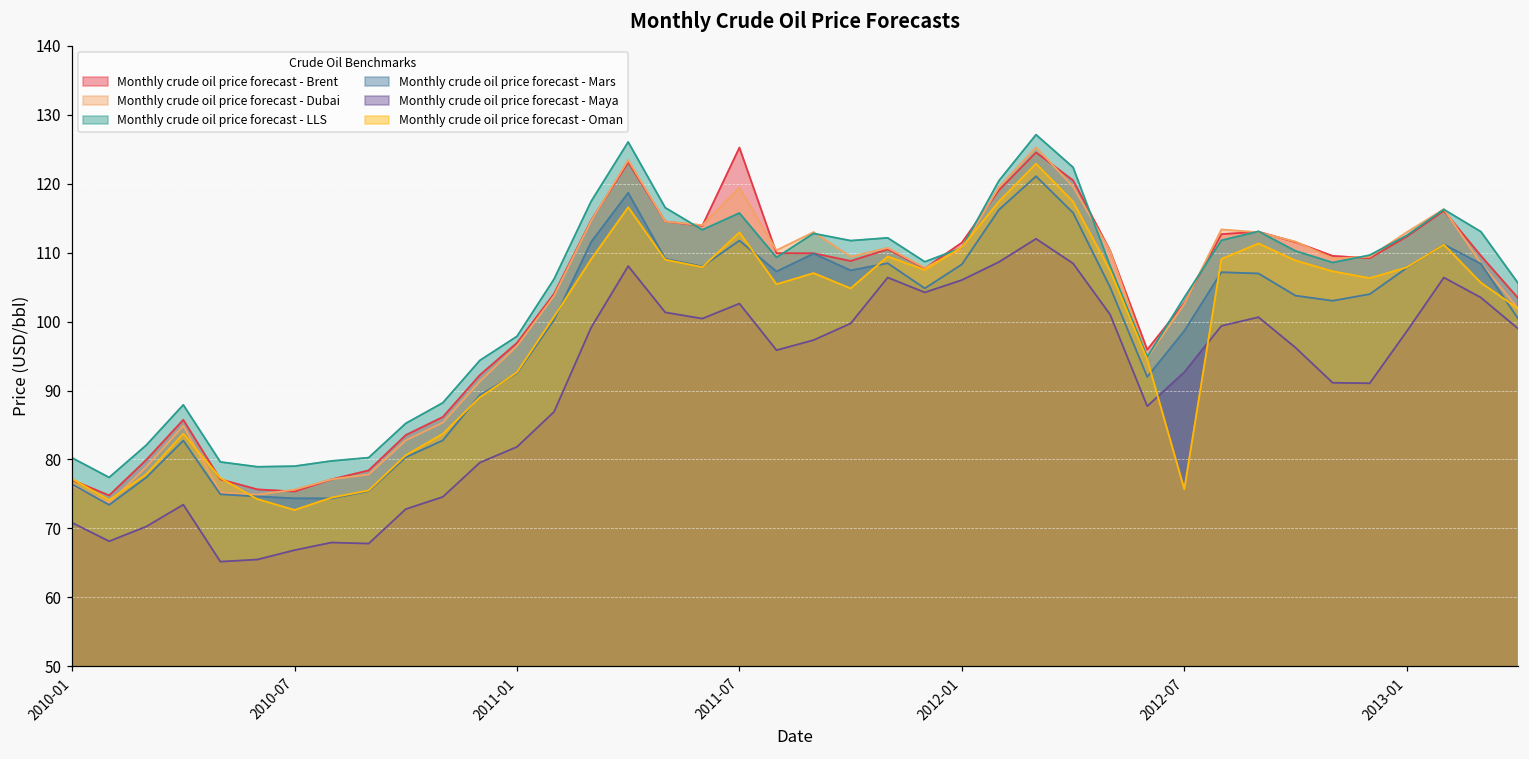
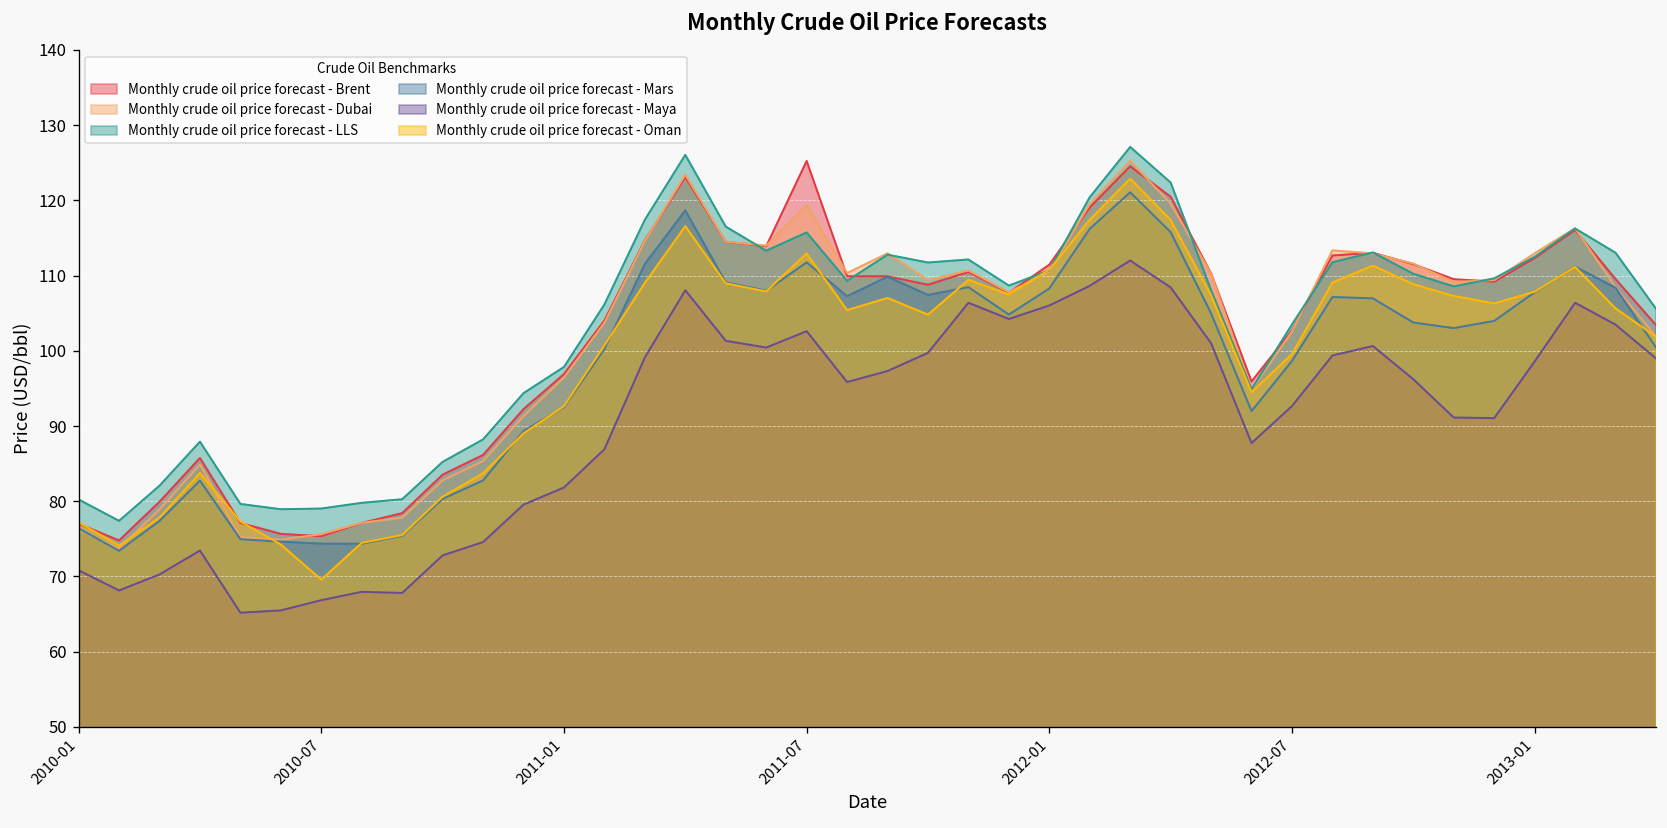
  {
    "Monthly crude oil price forecast - Brent": {
      "2011-01": 97,
      "2011-07": 125,
      "2012-01": 111
    },
    "Monthly crude oil price forecast - Dubai": {
      "2011-01": 96,
      "2011-07": 119,
      "2013-01": 113
    },
    "Monthly crude oil price forecast - Oman": {
-     "2010-07": 73,
+     "2010-07": 70,
      "2011-07": 113,
-     "2012-07": 76
+     "2012-07": 100
    }
  }
